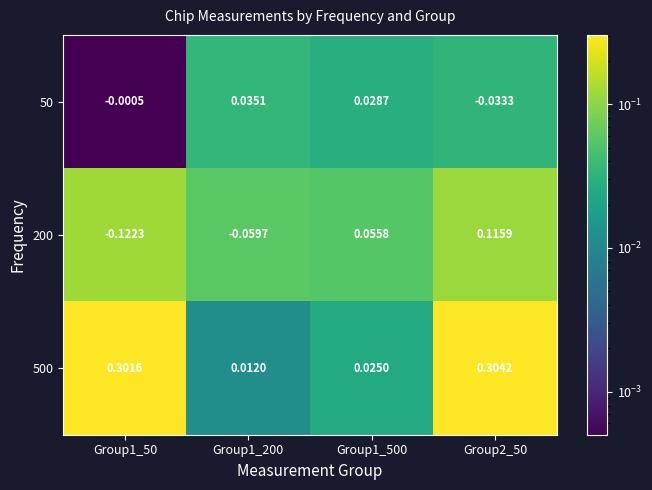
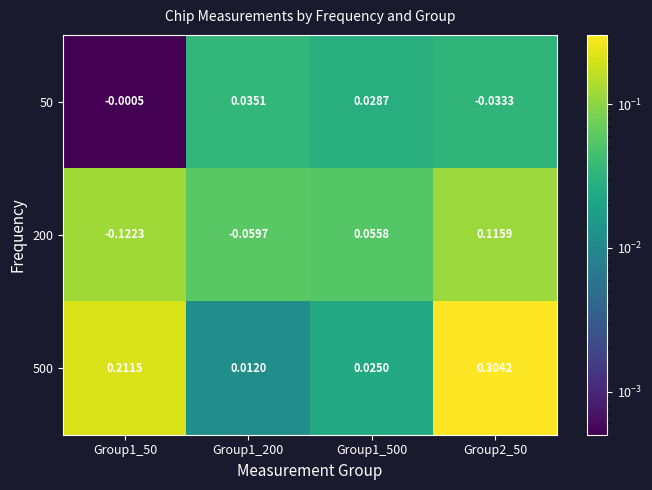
  {
    "50": {
      "Group1_50": -0.0005,
      "Group1_200": 0.0351,
      "Group1_500": 0.0287,
      "Group2_50": -0.0333
    },
    "200": {
      "Group1_50": -0.1223,
      "Group1_200": -0.0597,
      "Group1_500": 0.0558,
      "Group2_50": 0.1159
    },
    "500": {
-     "Group1_50": 0.3016,
+     "Group1_50": 0.2115,
      "Group1_200": 0.0120,
      "Group1_500": 0.0250,
      "Group2_50": 0.3042
    }
  }
